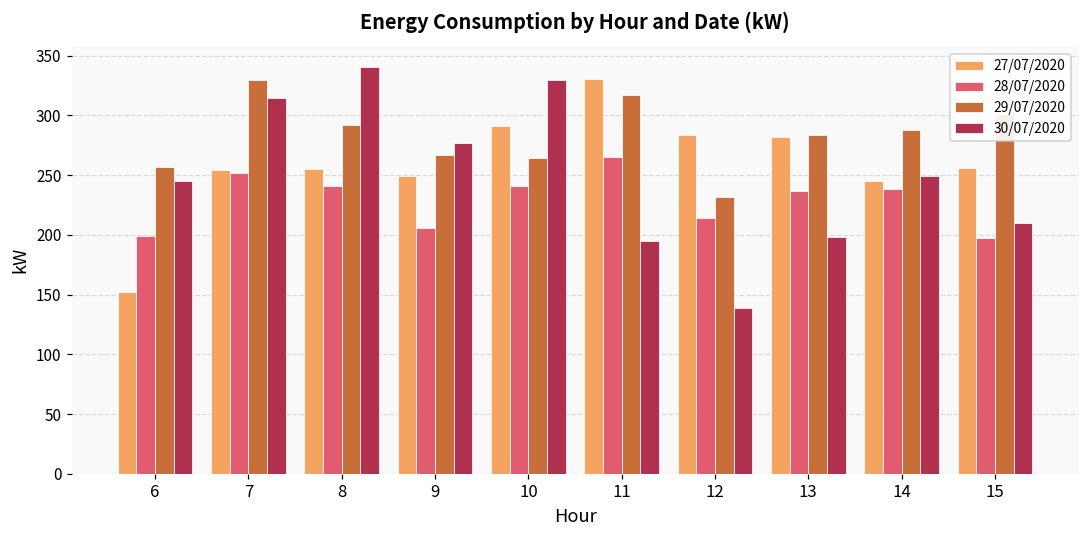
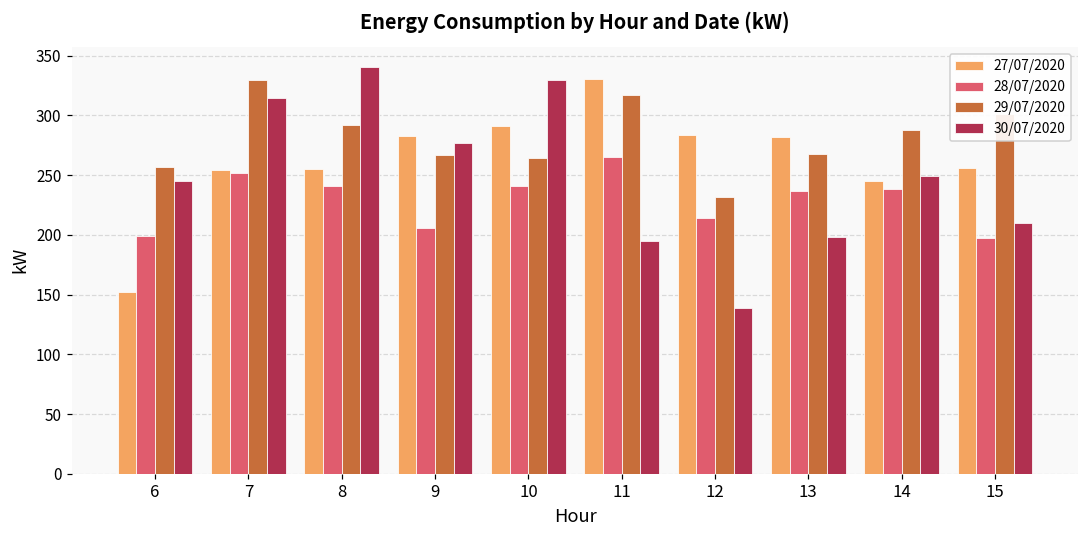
  {
    "27/07/2020": {
      "6": 152,
      "7": 254,
      "8": 255,
-     "9": 249,
+     "9": 283,
      "10": 291,
      "11": 330,
      "12": 283,
      "13": 282,
      "14": 245,
      "15": 256
    },
    "28/07/2020": {
      "6": 199,
      "7": 251,
      "8": 241,
      "9": 205,
      "10": 241,
      "11": 265,
      "12": 214,
      "13": 236,
      "14": 238,
      "15": 198
    },
    "29/07/2020": {
      "6": 257,
      "7": 330,
      "8": 292,
      "9": 267,
      "10": 264,
      "11": 317,
      "12": 231,
-     "13": 284,
+     "13": 268,
      "14": 288
    },
    "30/07/2020": {
      "6": 245,
      "7": 314,
      "8": 340,
      "9": 277,
      "10": 330,
      "11": 195,
      "12": 139,
      "13": 198,
      "14": 249,
      "15": 210
    }
  }
